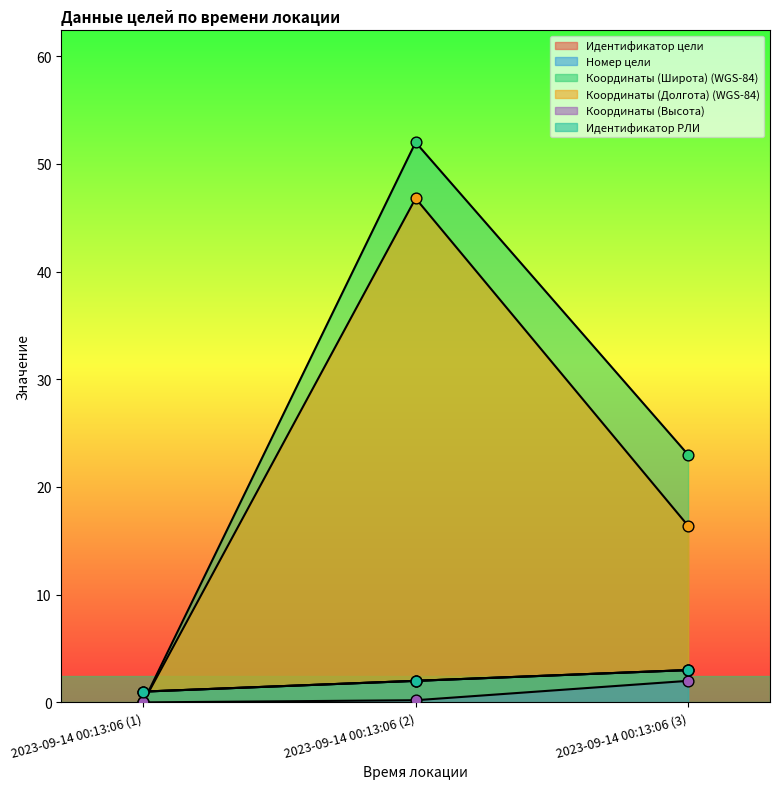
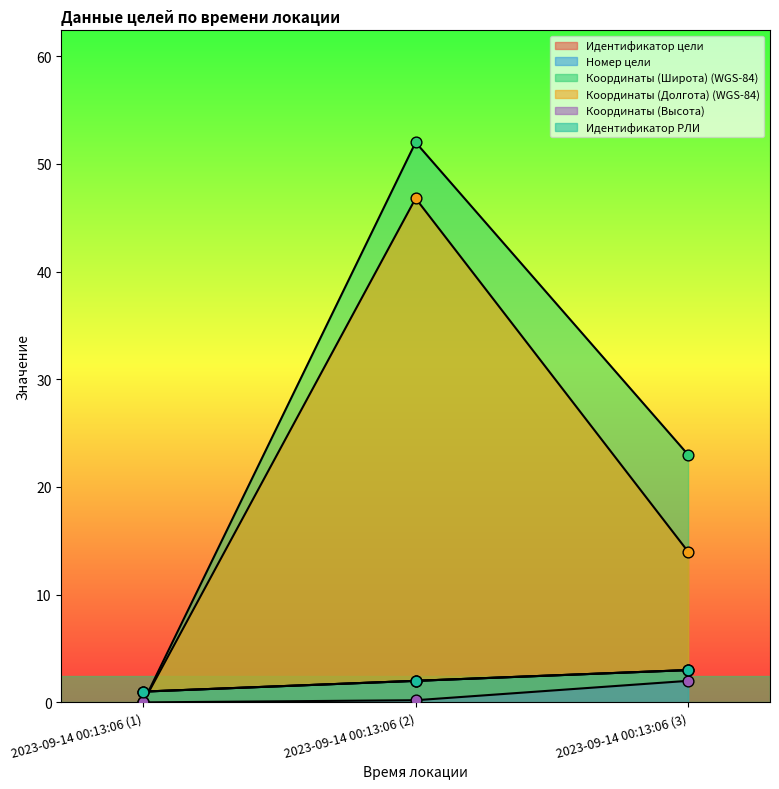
  {
    "Координаты (Долгота) (WGS-84)": {
      "2023-09-14 00:13:06 (2)": 46.8,
-     "2023-09-14 00:13:06 (3)": 16.4
+     "2023-09-14 00:13:06 (3)": 14.0
    }
  }
